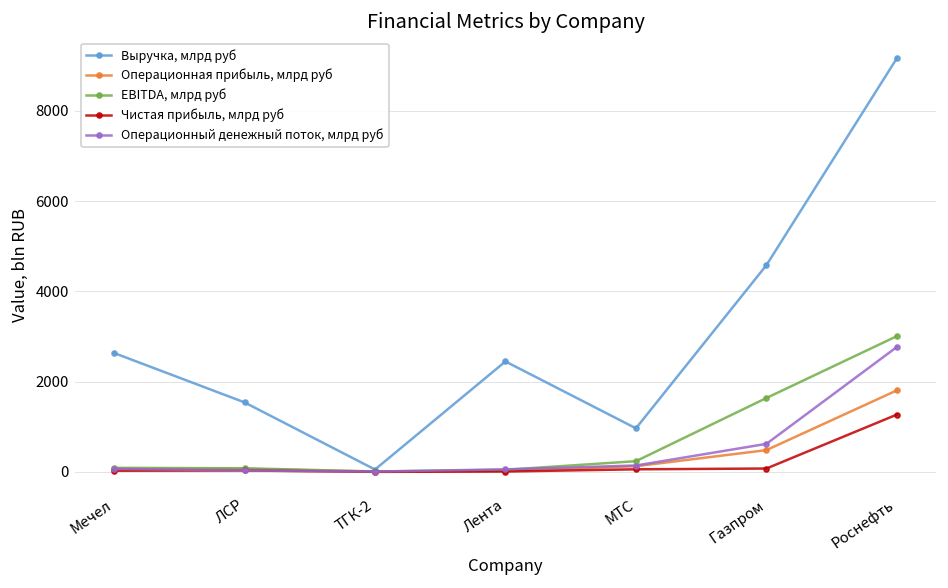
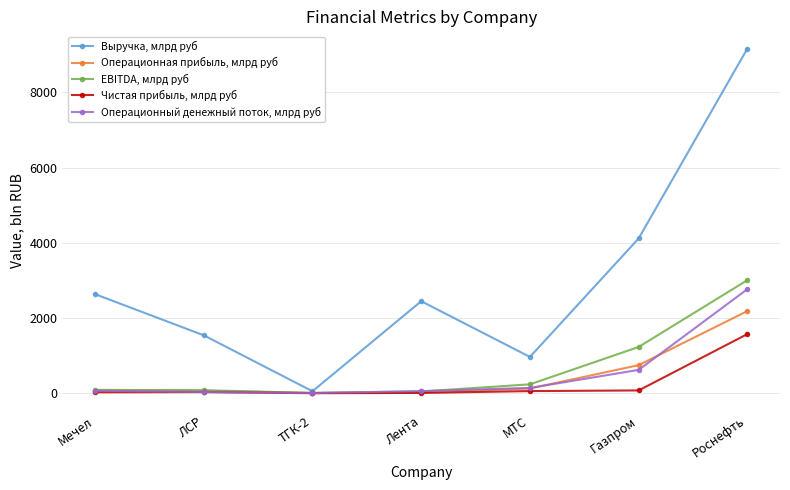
  {
    "Выручка, млрд руб": {
      "Мечел": 2600,
      "ЛСР": 1500,
      "Лента": 2400,
      "МТС": 1000,
-     "Газпром": 4600,
+     "Газпром": 4100,
      "Роснефть": 9200
    },
    "Операционная прибыль, млрд руб": {
-     "Газпром": 500,
-     "Роснефть": 1800
+     "Газпром": 700,
+     "Роснефть": 2200
    },
    "EBITDA, млрд руб": {
      "МТС": 200,
-     "Газпром": 1600,
+     "Газпром": 1200,
      "Роснефть": 3000
    },
    "Чистая прибыль, млрд руб": {
      "МТС": 100,
      "Газпром": 100,
-     "Роснефть": 1300
+     "Роснефть": 1600
    },
    "Операционный денежный поток, млрд руб": {
      "Газпром": 600,
      "Роснефть": 2800
    }
  }
